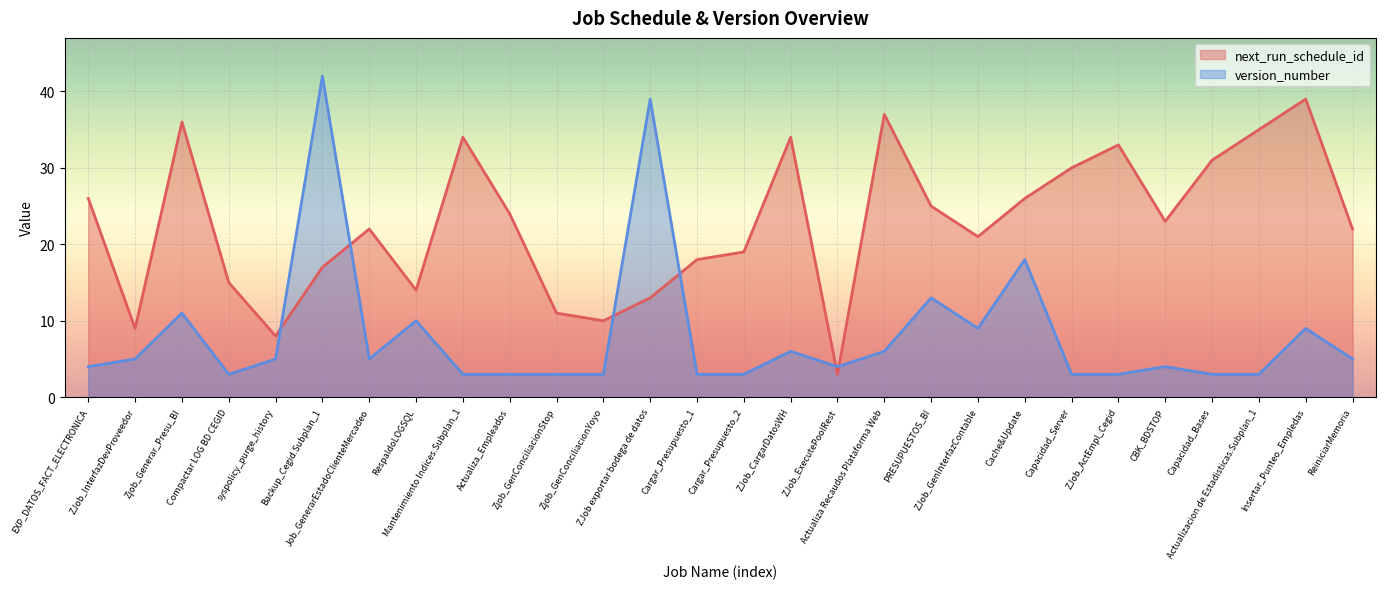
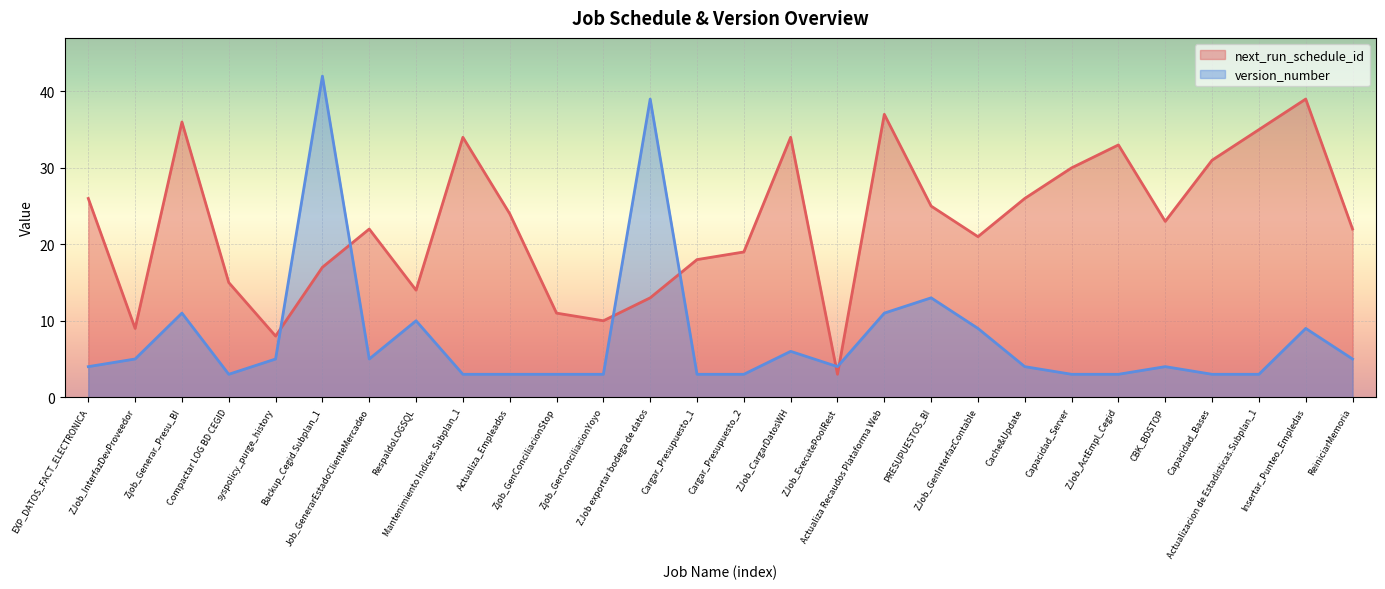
  {
    "next_run_schedule_id": {
      "EXP_DATOS_FACT_ELECTRONICA": 26,
      "ZJob_InterfazDevProveedor": 9,
      "Zjob_Generar_Presu_BI": 36,
      "Compactar LOG BD CEGID": 15,
      "syspolicy_purge_history": 8,
      "Backup_Cegid.Subplan_1": 17,
      "Job_GenerarEstadoClienteMercadeo": 22,
      "RespaldoLOGSQL": 14,
      "Mantenimiento Indices.Subplan_1": 34,
      "Actualiza_Empleados": 24,
      "Zjob_GenConciliacionStop": 11,
      "Zjob_GenConciliacionYoyo": 10,
      "ZJob exportar bodega de datos": 13,
      "Cargar_Presupuesto_1": 18,
      "Cargar_Presupuesto_2": 19,
      "ZJob_CargarDatosWH": 34,
      "ZJob_ExecutePoolRest": 3,
      "Actualiza Recaudos Plataforma Web": 37,
      "PRESUPUESTOS_BI": 25,
      "ZJob_GenInterfazContable": 21,
      "Cache&Update": 26,
      "Capacidad_Server": 30,
      "ZJob_ActEmpl_Cegid": 33,
      "CBK_BDSTOP": 23,
      "Capacidad_Bases": 31,
      "Actualizacion de Estadisticas.Subplan_1": 35,
      "Insertar_Punteo_Empledas": 39,
      "ReiniciarMemoria": 22
    },
    "version_number": {
      "EXP_DATOS_FACT_ELECTRONICA": 4,
      "ZJob_InterfazDevProveedor": 5,
      "Zjob_Generar_Presu_BI": 11,
      "Compactar LOG BD CEGID": 3,
      "syspolicy_purge_history": 5,
      "Backup_Cegid.Subplan_1": 42,
      "Job_GenerarEstadoClienteMercadeo": 5,
      "RespaldoLOGSQL": 10,
      "Mantenimiento Indices.Subplan_1": 3,
      "Actualiza_Empleados": 3,
      "Zjob_GenConciliacionStop": 3,
      "Zjob_GenConciliacionYoyo": 3,
      "ZJob exportar bodega de datos": 39,
      "Cargar_Presupuesto_1": 3,
      "Cargar_Presupuesto_2": 3,
      "ZJob_CargarDatosWH": 6,
      "ZJob_ExecutePoolRest": 4,
-     "Actualiza Recaudos Plataforma Web": 6,
+     "Actualiza Recaudos Plataforma Web": 11,
      "PRESUPUESTOS_BI": 13,
      "ZJob_GenInterfazContable": 9,
-     "Cache&Update": 18,
+     "Cache&Update": 4,
      "Capacidad_Server": 3,
      "ZJob_ActEmpl_Cegid": 3,
      "CBK_BDSTOP": 4,
      "Capacidad_Bases": 3,
      "Actualizacion de Estadisticas.Subplan_1": 3,
      "Insertar_Punteo_Empledas": 9,
      "ReiniciarMemoria": 5
    }
  }
